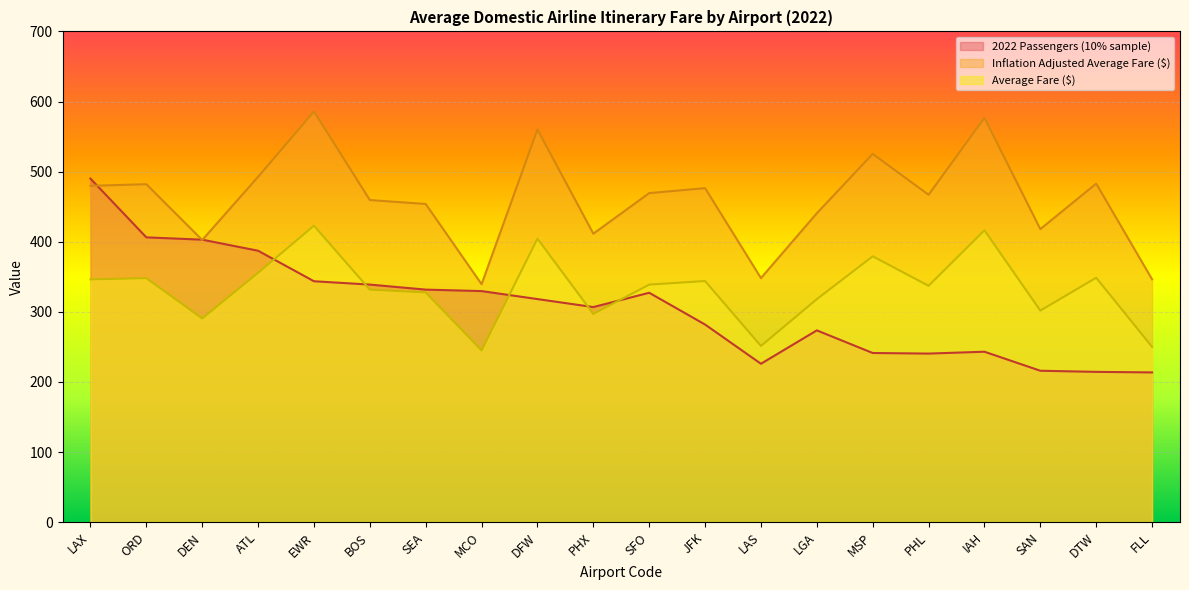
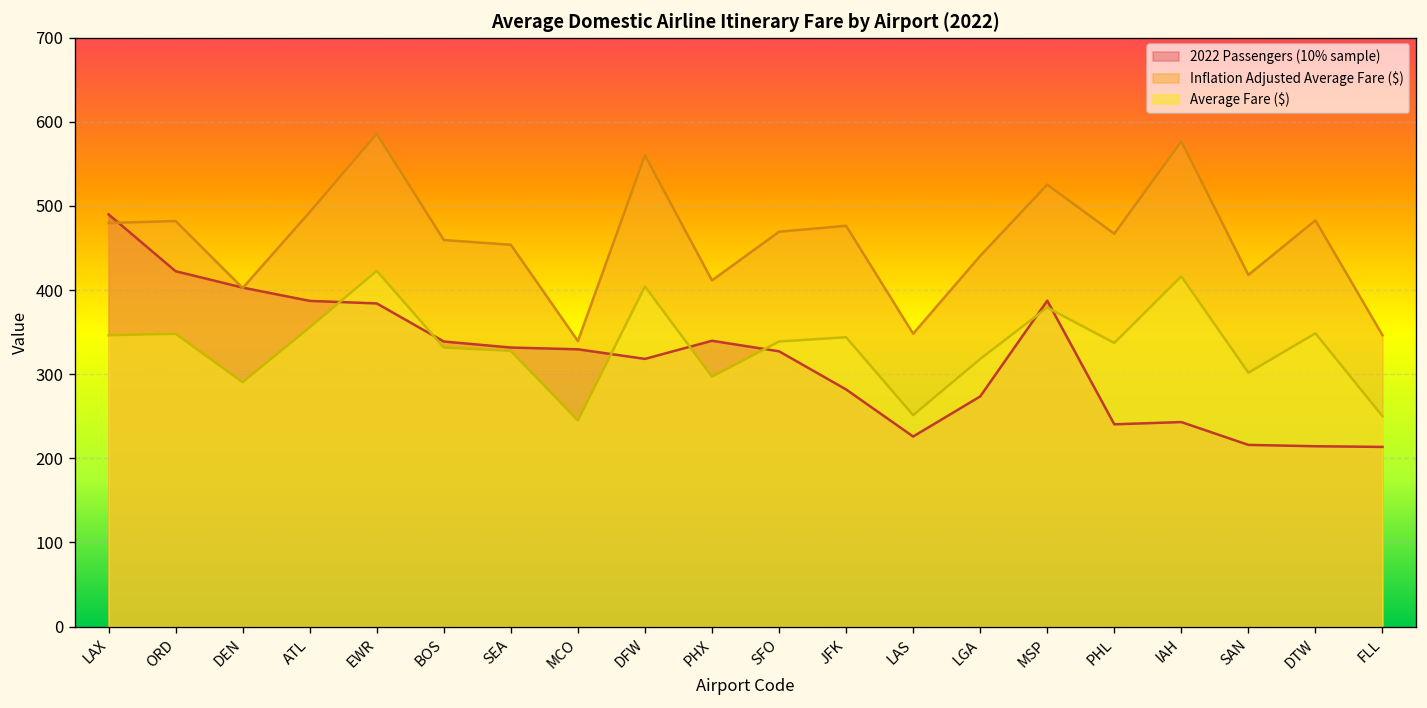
  {
    "2022 Passengers (10% sample)": {
      "LAX": 490,
-     "ORD": 410,
+     "ORD": 420,
      "ATL": 390,
-     "EWR": 340,
+     "EWR": 380,
      "BOS": 340,
      "SEA": 330,
      "MCO": 330,
      "DFW": 320,
-     "PHX": 310,
+     "PHX": 340,
      "SFO": 330,
      "JFK": 280,
      "LAS": 230,
      "LGA": 270,
-     "MSP": 240,
+     "MSP": 390,
      "PHL": 240,
      "IAH": 240,
      "SAN": 220,
      "DTW": 210,
      "FLL": 210
    }
  }
